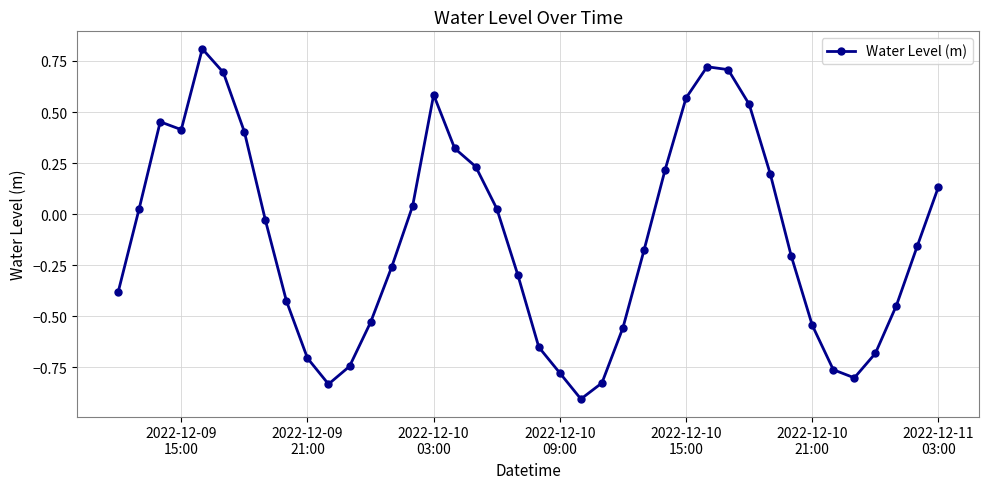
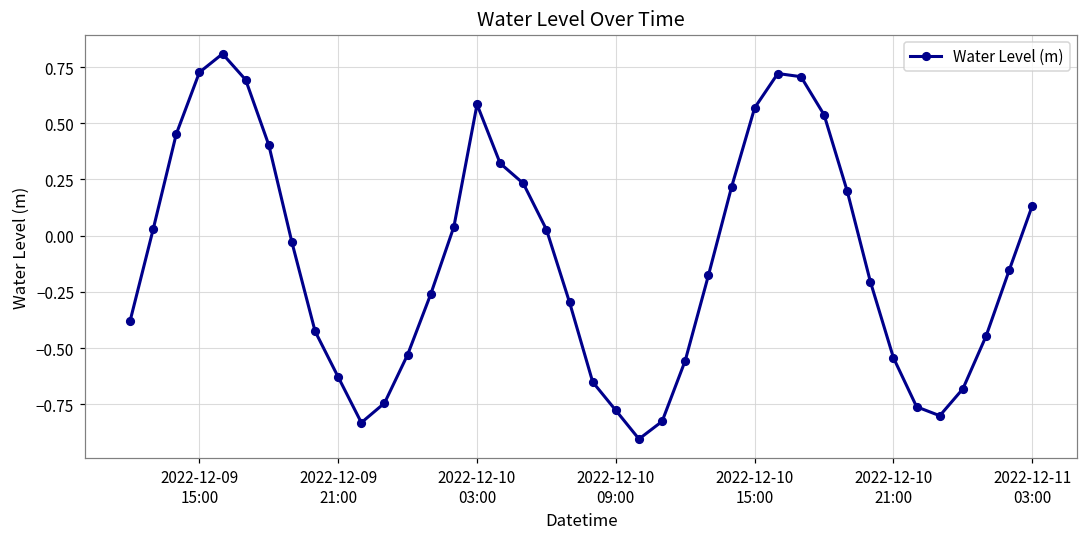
  {
-   "2022-12-09 15:00": 0.41,
-   "2022-12-09 21:00": -0.70,
+   "2022-12-09 15:00": 0.73,
+   "2022-12-09 21:00": -0.63,
    "2022-12-10 03:00": 0.58,
    "2022-12-10 09:00": -0.78,
    "2022-12-10 15:00": 0.57,
    "2022-12-10 21:00": -0.54,
    "2022-12-11 03:00": 0.13
  }
